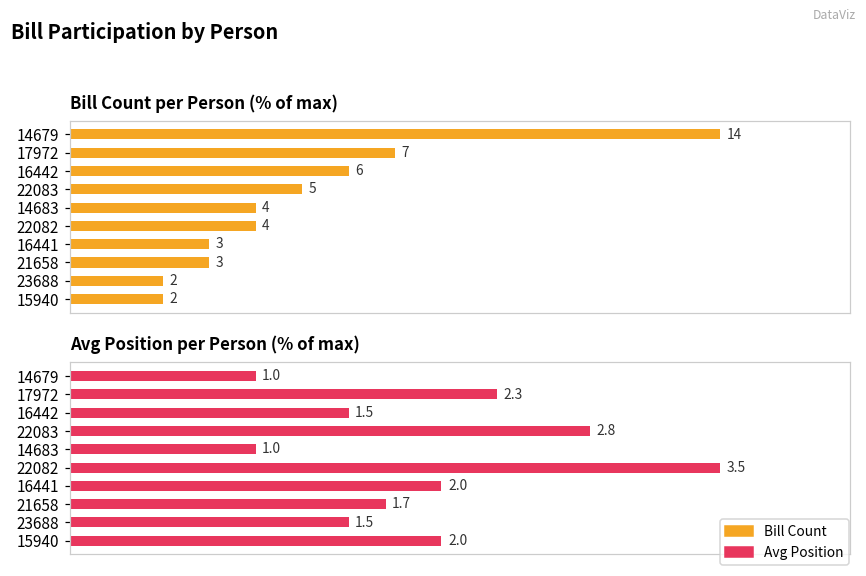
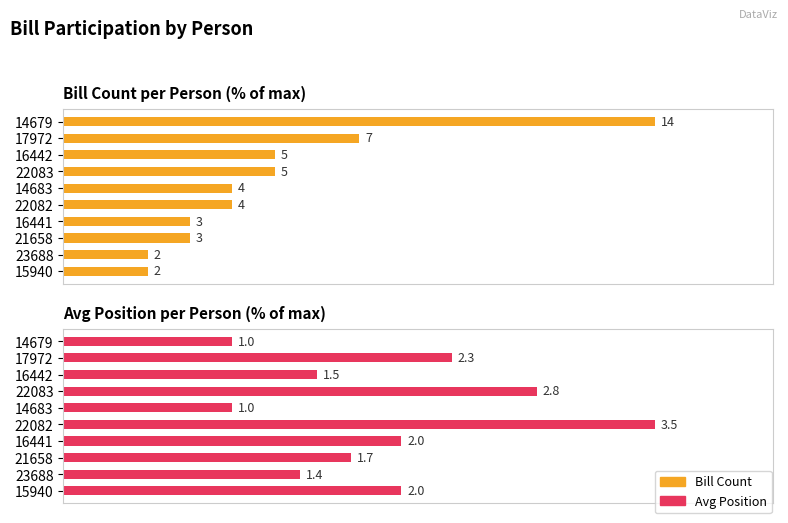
  {
    "Bill Count per Person (% of max)": {
-     "16442": 6
+     "16442": 5
    },
    "Avg Position per Person (% of max)": {
-     "23688": 1.5
+     "23688": 1.4
    }
  }
